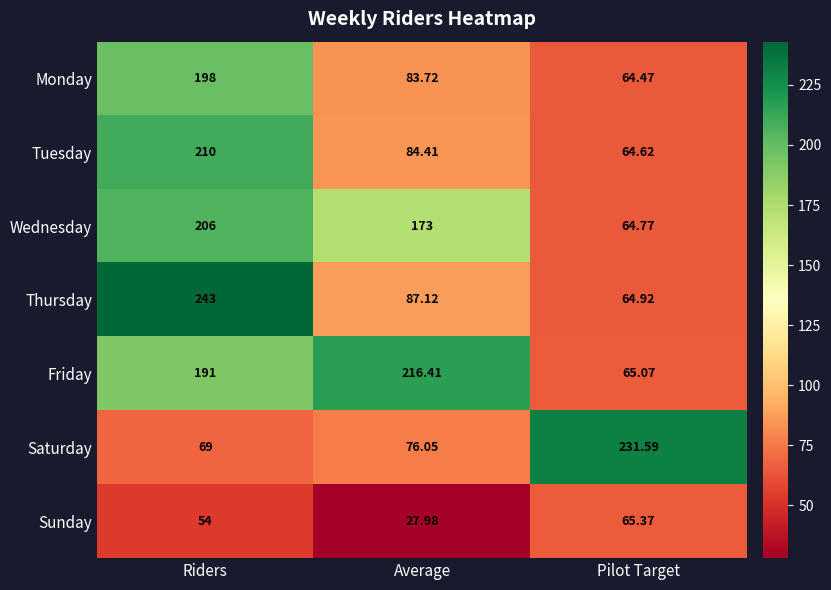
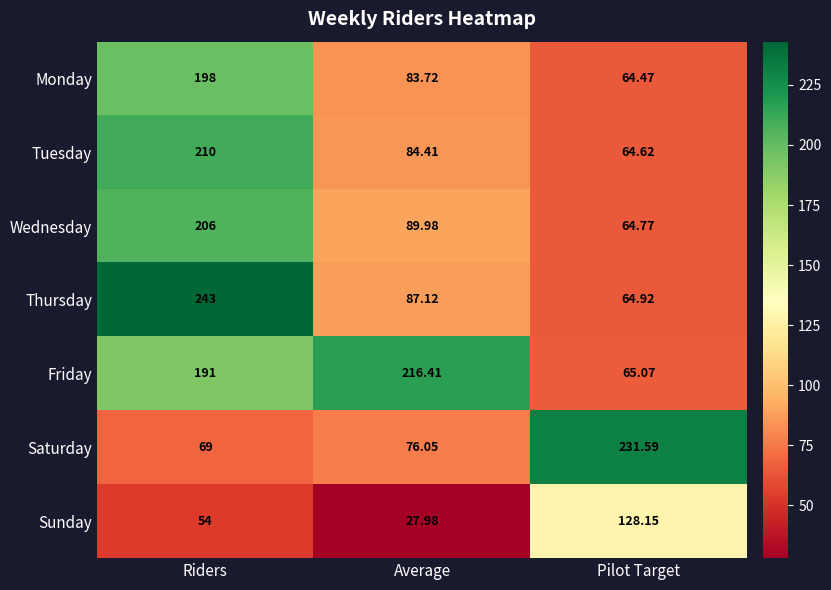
  {
    "Monday": {
      "Riders": 198,
      "Average": 83.72,
      "Pilot Target": 64.47
    },
    "Tuesday": {
      "Riders": 210,
      "Average": 84.41,
      "Pilot Target": 64.62
    },
    "Wednesday": {
      "Riders": 206,
-     "Average": 173,
+     "Average": 89.98,
      "Pilot Target": 64.77
    },
    "Thursday": {
      "Riders": 243,
      "Average": 87.12,
      "Pilot Target": 64.92
    },
    "Friday": {
      "Riders": 191,
      "Average": 216.41,
      "Pilot Target": 65.07
    },
    "Saturday": {
      "Riders": 69,
      "Average": 76.05,
      "Pilot Target": 231.59
    },
    "Sunday": {
      "Riders": 54,
      "Average": 27.98,
-     "Pilot Target": 65.37
+     "Pilot Target": 128.15
    }
  }
